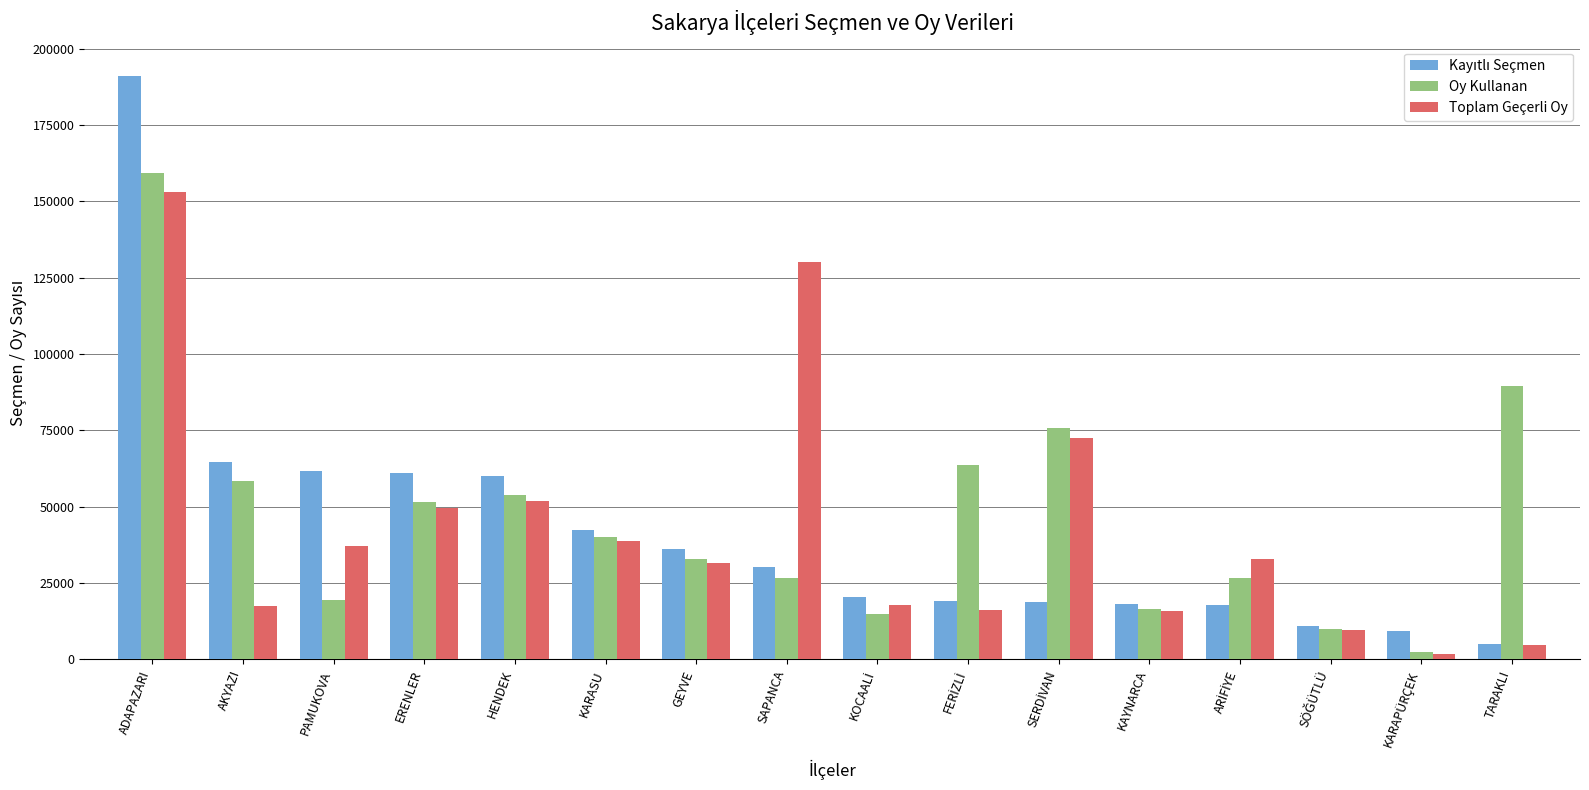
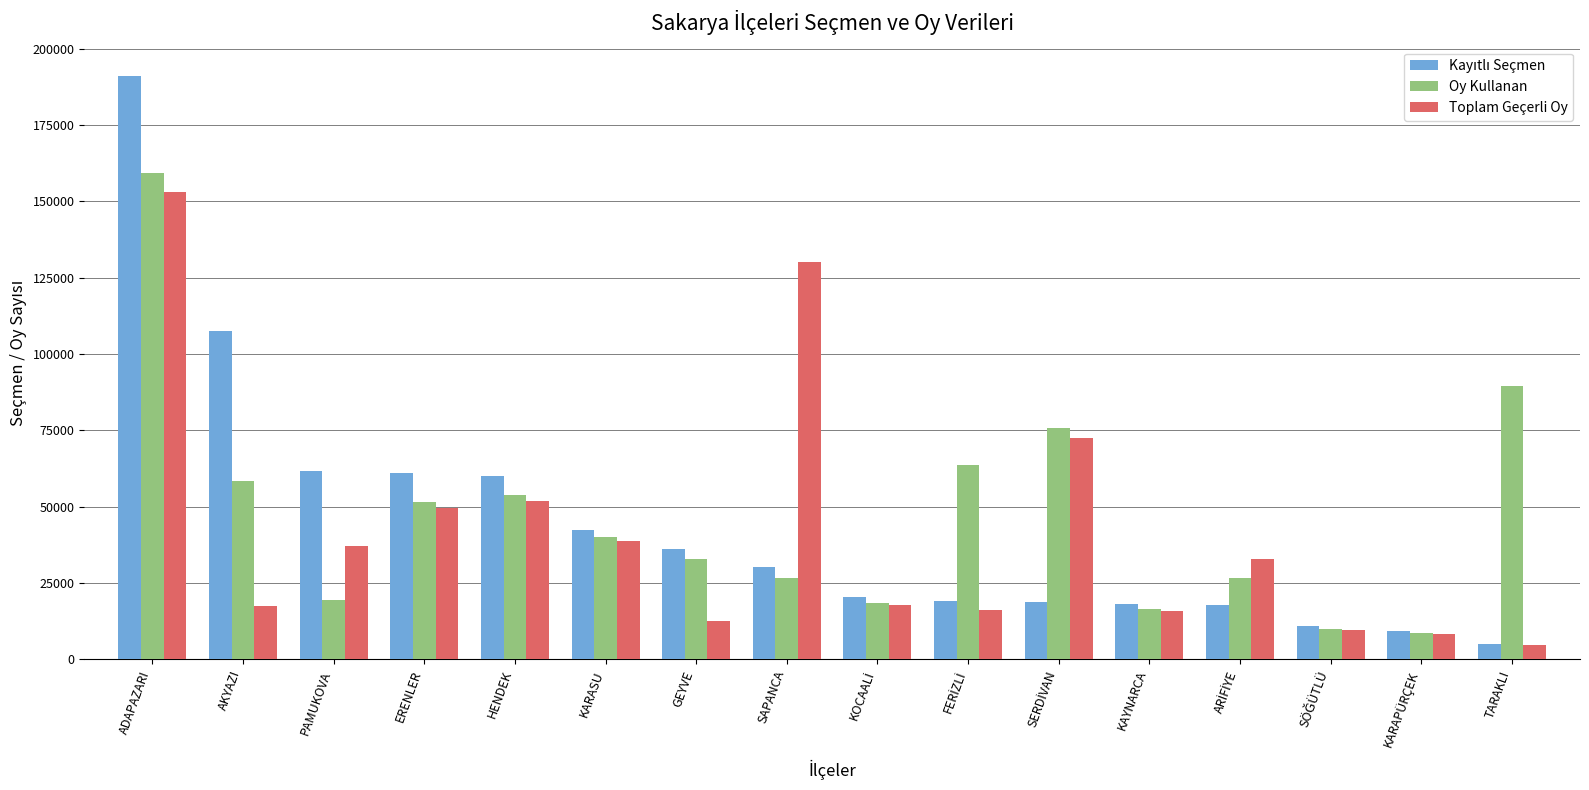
  {
    "Kayıtlı Seçmen": {
      "ADAPAZARI": 191000,
-     "AKYAZI": 65000,
+     "AKYAZI": 108000,
      "PAMUKOVA": 62000,
      "ERENLER": 61000,
      "HENDEK": 60000,
      "KARASU": 43000,
      "GEYVE": 36000,
      "SAPANCA": 30000,
      "KOCAALİ": 20000,
      "FERİZLİ": 19000,
      "SERDİVAN": 19000,
      "KAYNARCA": 18000,
      "ARİFİYE": 18000,
      "SÖĞÜTLÜ": 11000,
      "KARAPÜRÇEK": 9000,
      "TARAKLI": 5000
    },
    "Oy Kullanan": {
      "ADAPAZARI": 159000,
      "AKYAZI": 58000,
      "PAMUKOVA": 19000,
      "ERENLER": 52000,
      "HENDEK": 54000,
      "KARASU": 40000,
      "GEYVE": 33000,
      "SAPANCA": 27000,
-     "KOCAALİ": 15000,
+     "KOCAALİ": 19000,
      "FERİZLİ": 64000,
      "SERDİVAN": 76000,
      "KAYNARCA": 17000,
      "ARİFİYE": 27000,
      "SÖĞÜTLÜ": 10000,
-     "KARAPÜRÇEK": 3000,
+     "KARAPÜRÇEK": 9000,
      "TARAKLI": 90000
    },
    "Toplam Geçerli Oy": {
      "ADAPAZARI": 153000,
      "AKYAZI": 18000,
      "PAMUKOVA": 37000,
      "ERENLER": 50000,
      "HENDEK": 52000,
      "KARASU": 39000,
-     "GEYVE": 32000,
+     "GEYVE": 13000,
      "SAPANCA": 130000,
      "KOCAALİ": 18000,
      "FERİZLİ": 16000,
      "SERDİVAN": 72000,
      "KAYNARCA": 16000,
      "ARİFİYE": 33000,
      "SÖĞÜTLÜ": 10000,
-     "KARAPÜRÇEK": 2000,
+     "KARAPÜRÇEK": 8000,
      "TARAKLI": 5000
    }
  }
